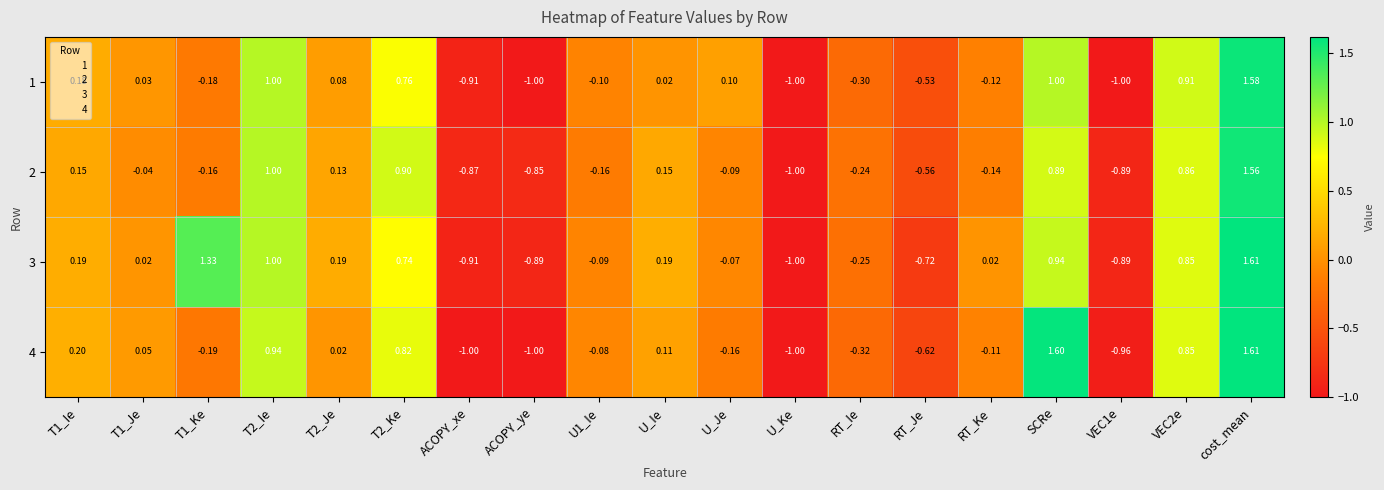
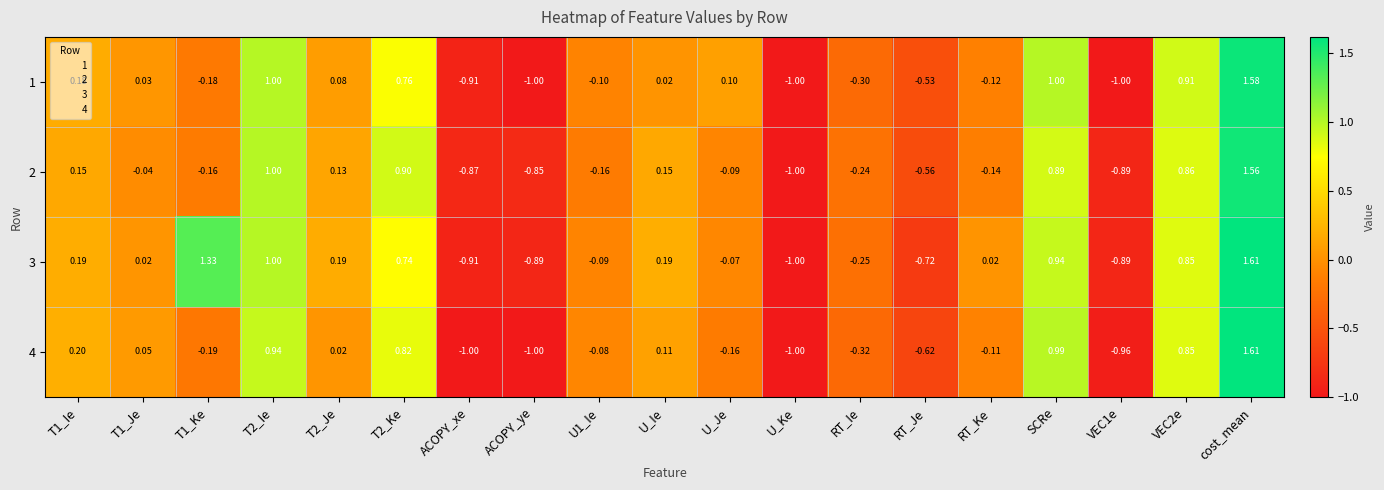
  {
    "1": {
      "T1_Je": 0.03,
      "T1_Ke": -0.18,
      "T2_Ie": 1.00,
      "T2_Je": 0.08,
      "T2_Ke": 0.76,
      "ACOPY_xe": -0.91,
      "ACOPY_ye": -1.00,
      "U1_Ie": -0.10,
      "U_Ie": 0.02,
      "U_Je": 0.10,
      "U_Ke": -1.00,
      "RT_Ie": -0.30,
      "RT_Je": -0.53,
      "RT_Ke": -0.12,
      "SCRe": 1.00,
      "VEC1e": -1.00,
      "VEC2e": 0.91,
      "cost_mean": 1.58
    },
    "2": {
      "T1_Ie": 0.15,
      "T1_Je": -0.04,
      "T1_Ke": -0.16,
      "T2_Ie": 1.00,
      "T2_Je": 0.13,
      "T2_Ke": 0.90,
      "ACOPY_xe": -0.87,
      "ACOPY_ye": -0.85,
      "U1_Ie": -0.16,
      "U_Ie": 0.15,
      "U_Je": -0.09,
      "U_Ke": -1.00,
      "RT_Ie": -0.24,
      "RT_Je": -0.56,
      "RT_Ke": -0.14,
      "SCRe": 0.89,
      "VEC1e": -0.89,
      "VEC2e": 0.86,
      "cost_mean": 1.56
    },
    "3": {
      "T1_Ie": 0.19,
      "T1_Je": 0.02,
      "T1_Ke": 1.33,
      "T2_Ie": 1.00,
      "T2_Je": 0.19,
      "T2_Ke": 0.74,
      "ACOPY_xe": -0.91,
      "ACOPY_ye": -0.89,
      "U1_Ie": -0.09,
      "U_Ie": 0.19,
      "U_Je": -0.07,
      "U_Ke": -1.00,
      "RT_Ie": -0.25,
      "RT_Je": -0.72,
      "RT_Ke": 0.02,
      "SCRe": 0.94,
      "VEC1e": -0.89,
      "VEC2e": 0.85,
      "cost_mean": 1.61
    },
    "4": {
      "T1_Ie": 0.20,
      "T1_Je": 0.05,
      "T1_Ke": -0.19,
      "T2_Ie": 0.94,
      "T2_Je": 0.02,
      "T2_Ke": 0.82,
      "ACOPY_xe": -1.00,
      "ACOPY_ye": -1.00,
      "U1_Ie": -0.08,
      "U_Ie": 0.11,
      "U_Je": -0.16,
      "U_Ke": -1.00,
      "RT_Ie": -0.32,
      "RT_Je": -0.62,
      "RT_Ke": -0.11,
-     "SCRe": 1.60,
+     "SCRe": 0.99,
      "VEC1e": -0.96,
      "VEC2e": 0.85,
      "cost_mean": 1.61
    }
  }
